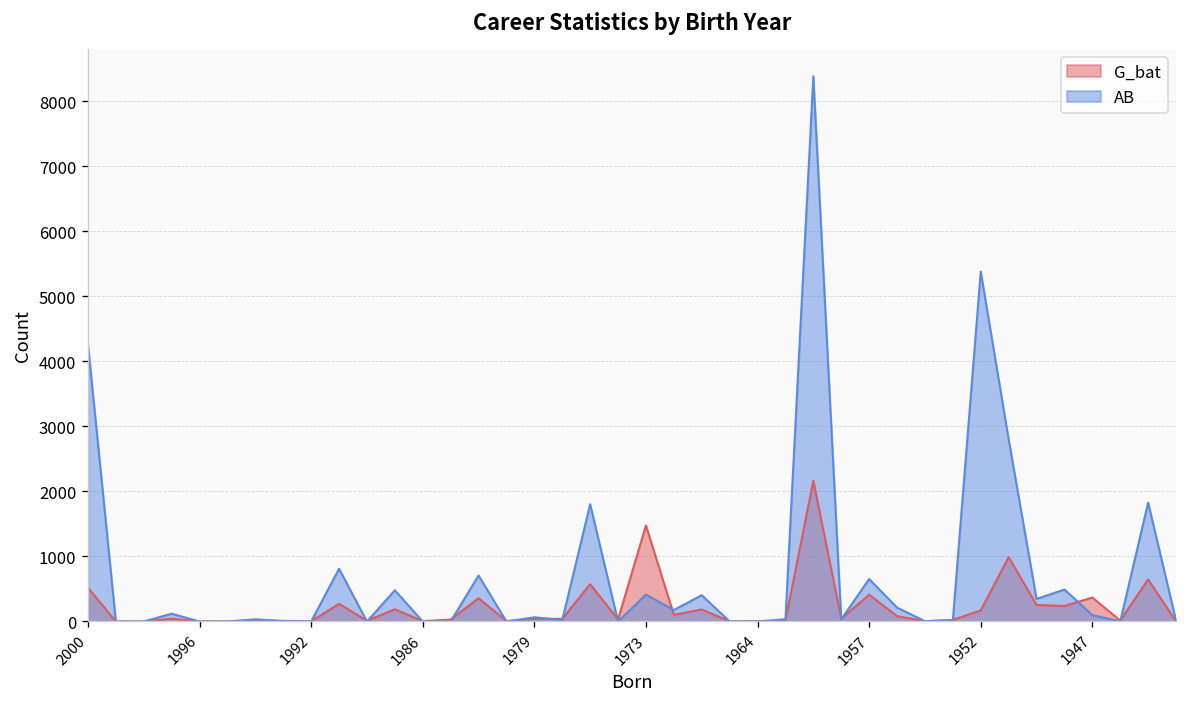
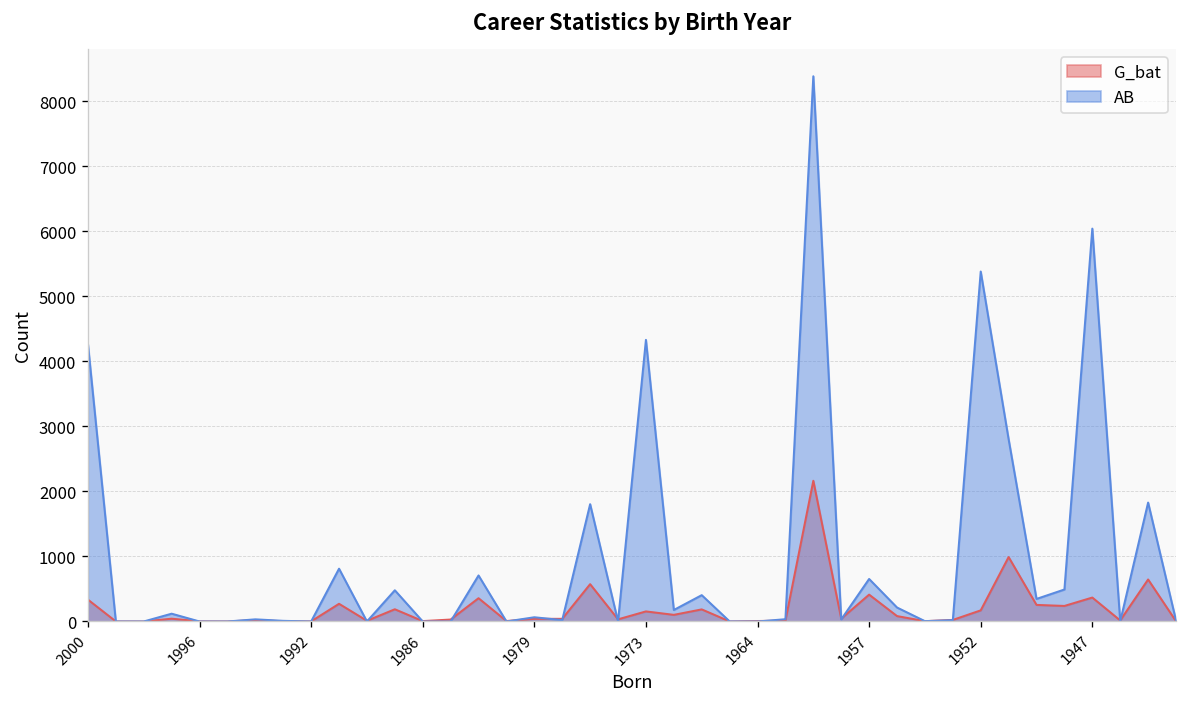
  {
    "G_bat": {
-     "2000": 500,
-     "1973": 1500,
+     "2000": 300,
+     "1973": 200,
      "1957": 400,
      "1952": 200,
      "1947": 400
    },
    "AB": {
      "2000": 4300,
-     "1973": 400,
+     "1973": 4300,
      "1957": 700,
      "1952": 5400,
-     "1947": 100
+     "1947": 6000
    }
  }
